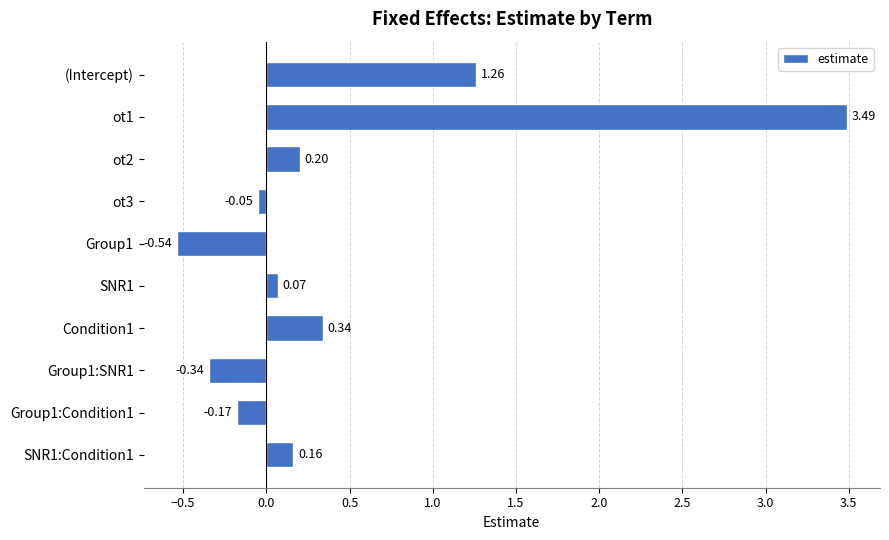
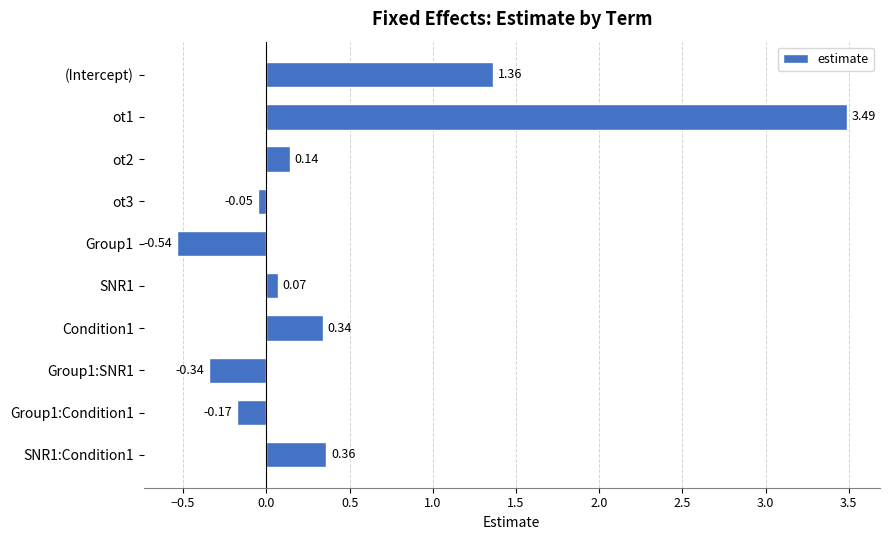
  {
-   "(Intercept)": 1.26,
+   "(Intercept)": 1.36,
    "ot1": 3.49,
-   "ot2": 0.20,
+   "ot2": 0.14,
    "ot3": -0.05,
    "Group1": -0.54,
    "SNR1": 0.07,
    "Condition1": 0.34,
    "Group1:SNR1": -0.34,
    "Group1:Condition1": -0.17,
-   "SNR1:Condition1": 0.16
+   "SNR1:Condition1": 0.36
  }
